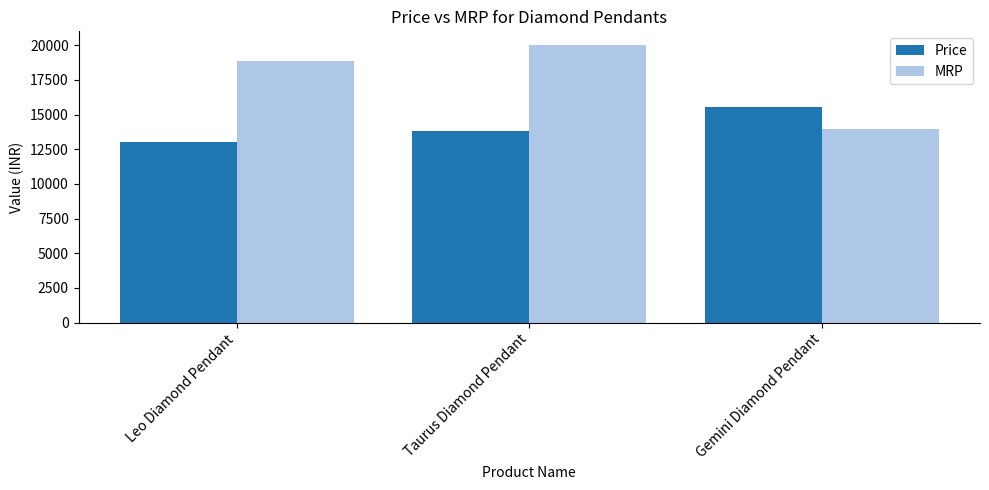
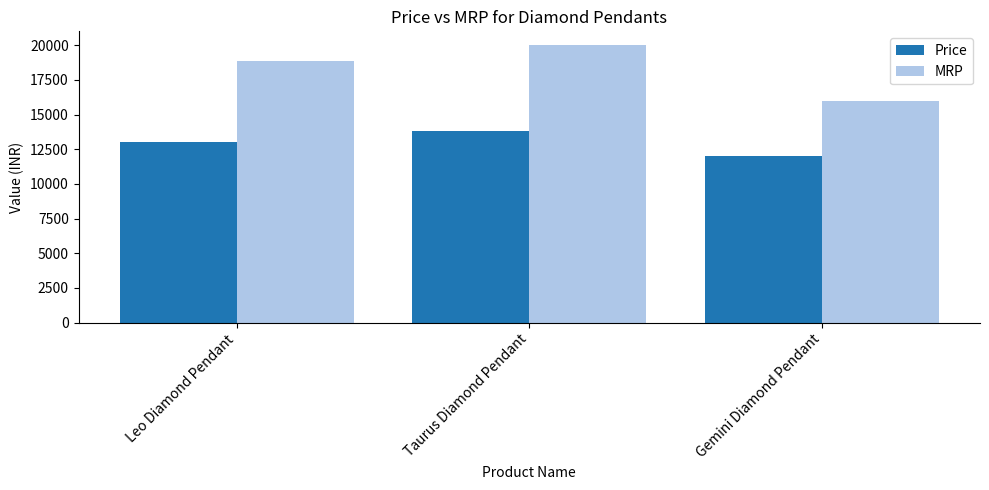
  {
    "Price": {
      "Leo Diamond Pendant": 13000,
      "Taurus Diamond Pendant": 13800,
-     "Gemini Diamond Pendant": 15500
+     "Gemini Diamond Pendant": 12000
    },
    "MRP": {
      "Leo Diamond Pendant": 18900,
      "Taurus Diamond Pendant": 20000,
-     "Gemini Diamond Pendant": 14000
+     "Gemini Diamond Pendant": 16000
    }
  }
